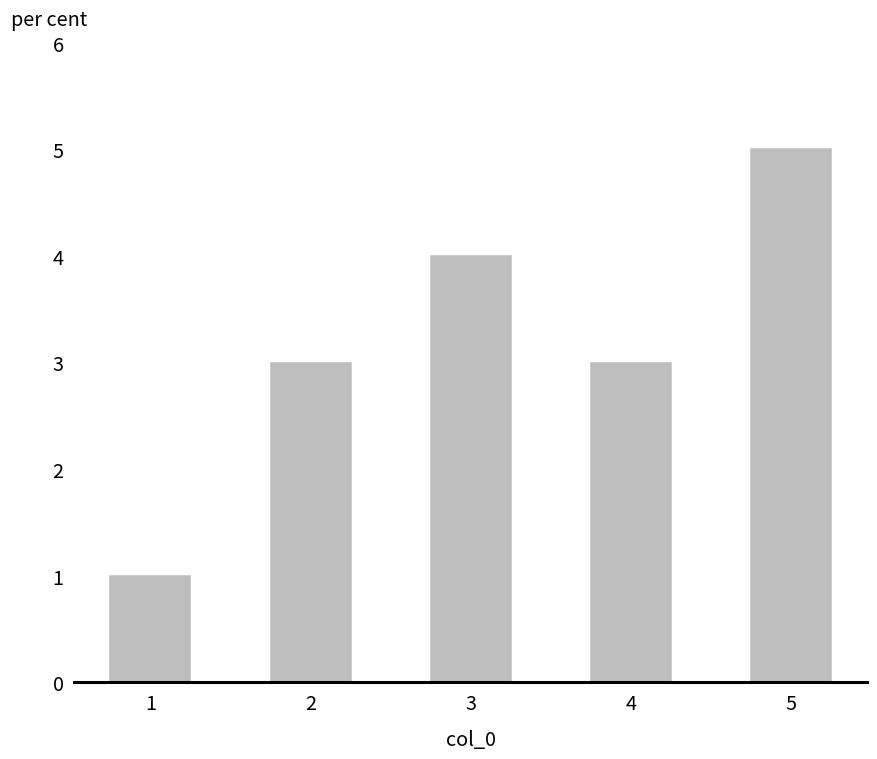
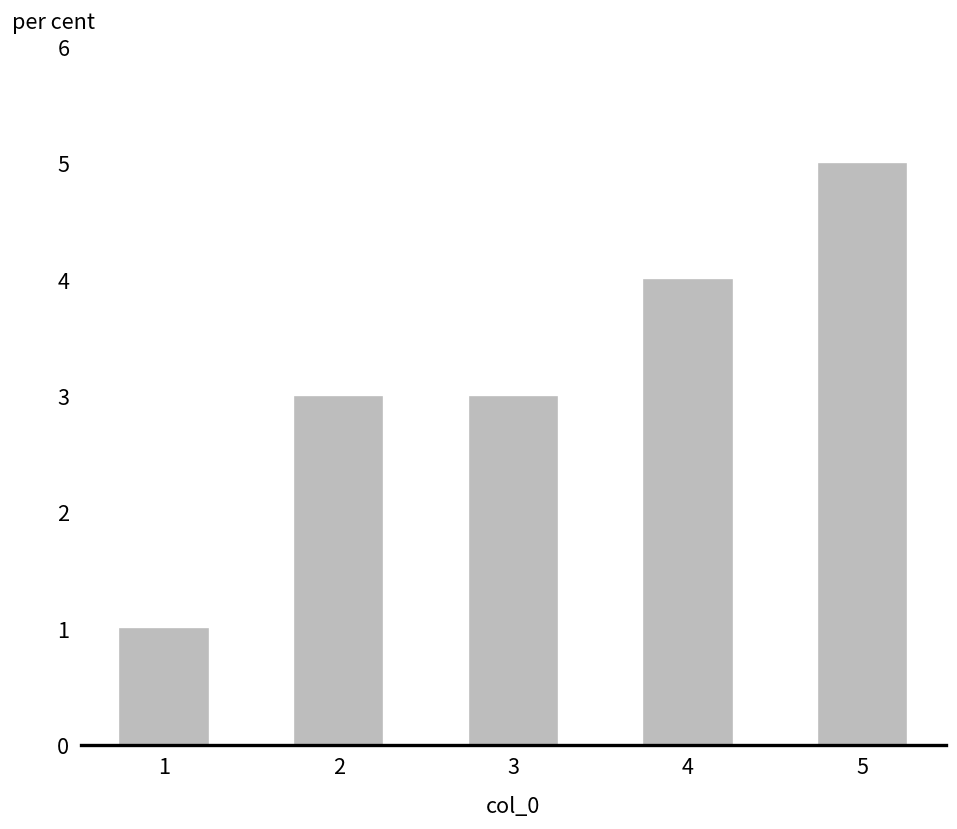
  {
    "1": 1,
    "2": 3,
-   "3": 4,
-   "4": 3,
+   "3": 3,
+   "4": 4,
    "5": 5
  }
